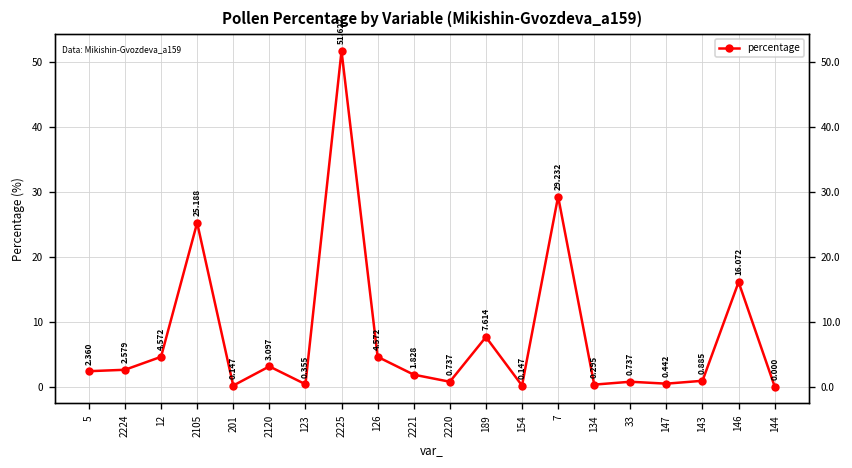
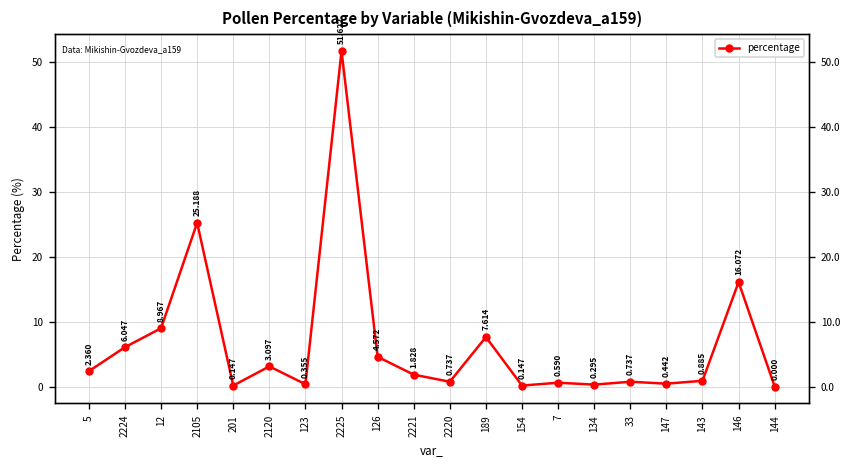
  {
    "5": 2.360,
-   "2224": 2.579,
-   "12": 4.572,
+   "2224": 6.047,
+   "12": 8.967,
    "2105": 25.188,
    "201": 0.147,
    "2120": 3.097,
    "123": 0.355,
    "2225": 51.622,
    "126": 4.572,
    "2221": 1.828,
    "2220": 0.737,
    "189": 7.614,
    "154": 0.147,
-   "7": 29.232,
+   "7": 0.590,
    "134": 0.295,
    "33": 0.737,
    "147": 0.442,
    "143": 0.885,
    "146": 16.072,
    "144": 0.000
  }
